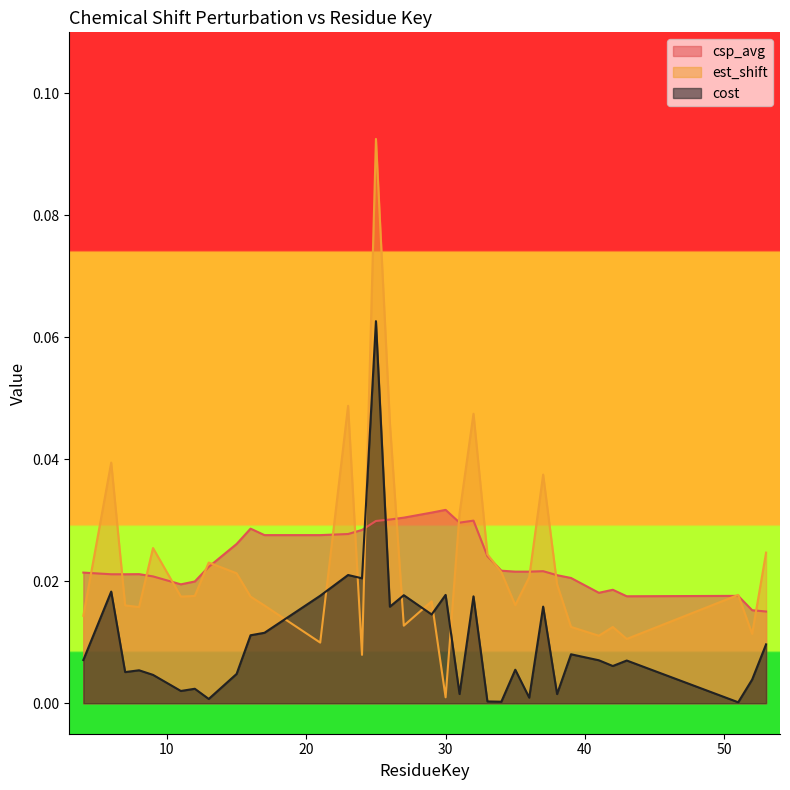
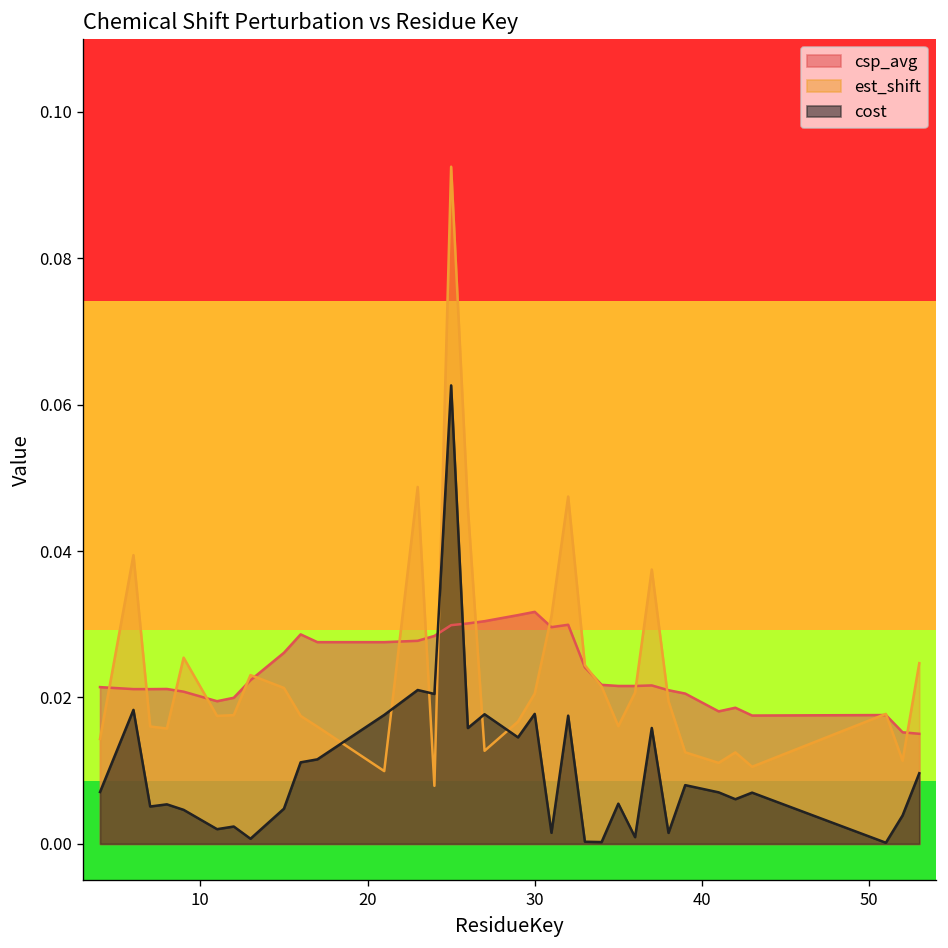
  {
    "csp_avg": {
      "30": 0.032
    },
    "est_shift": {
-     "30": 0.001
+     "30": 0.021
    },
    "cost": {
      "30": 0.018
    }
  }
